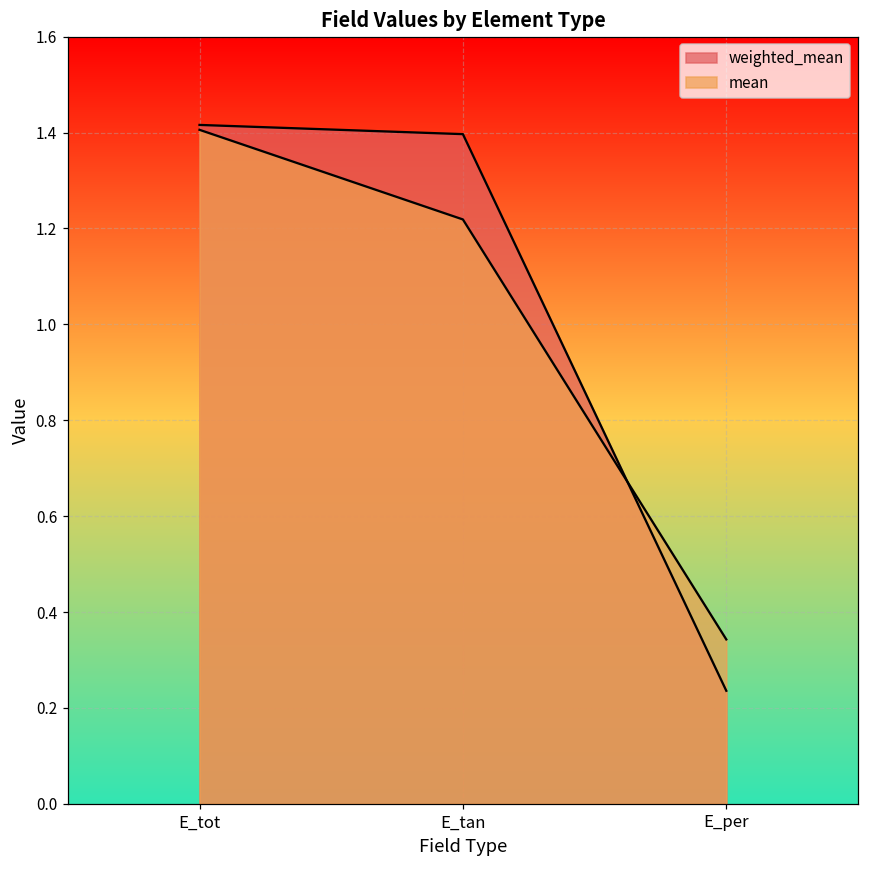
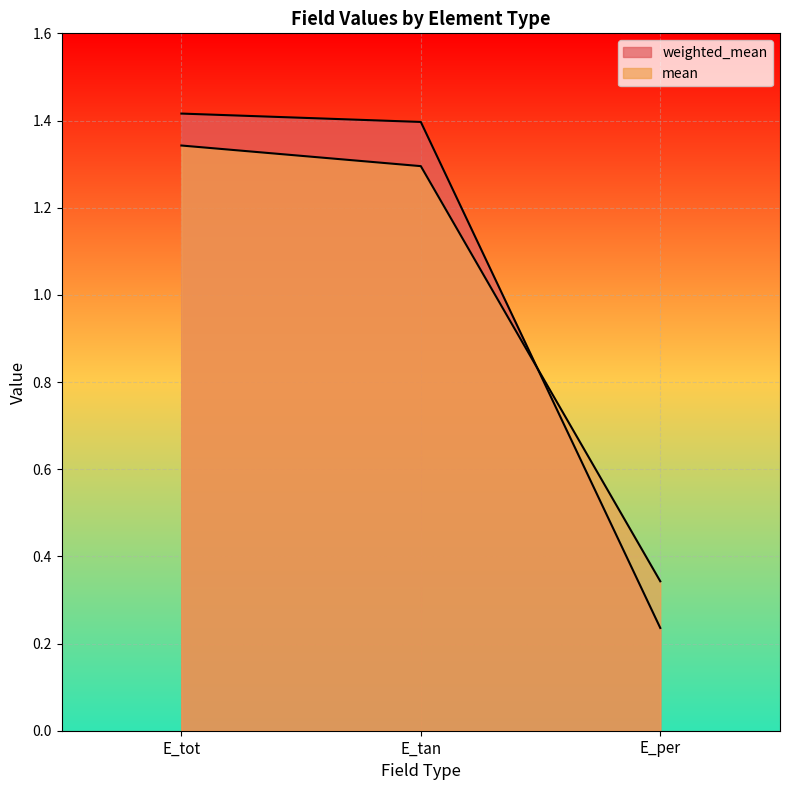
  {
    "weighted_mean": {
      "E_tot": 1.42,
      "E_tan": 1.40,
      "E_per": 0.24
    },
    "mean": {
-     "E_tot": 1.41,
-     "E_tan": 1.22,
+     "E_tot": 1.34,
+     "E_tan": 1.30,
      "E_per": 0.34
    }
  }
